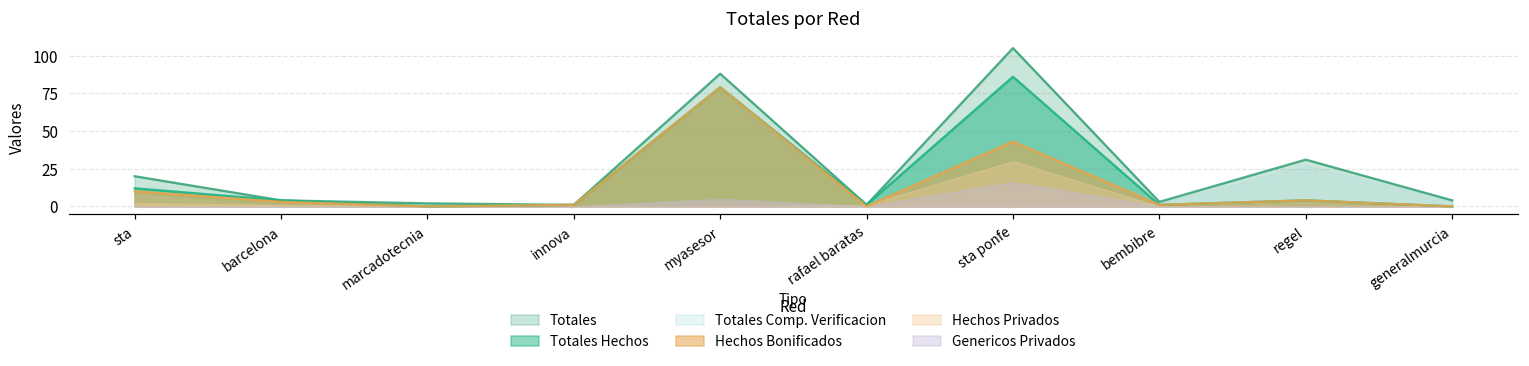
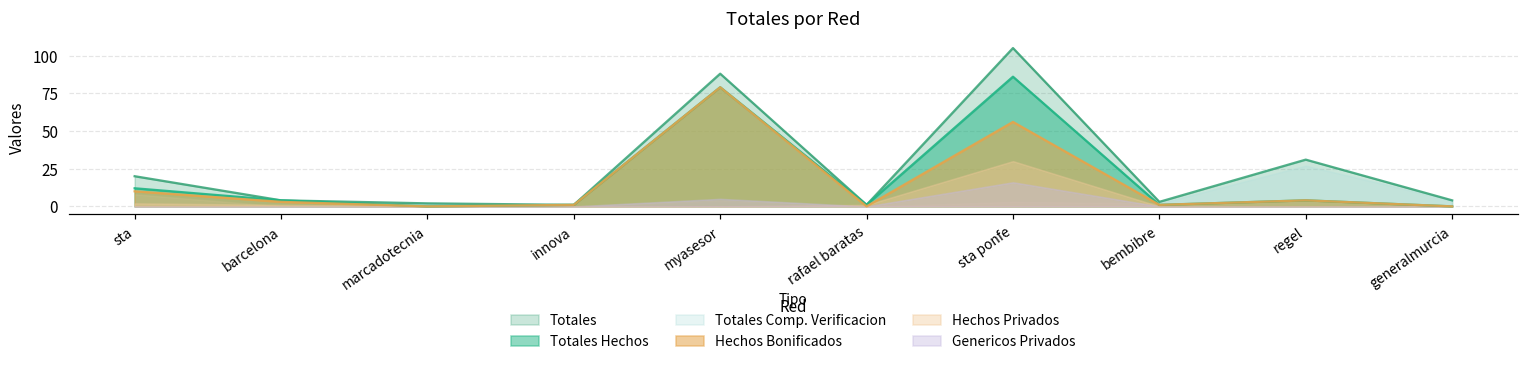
  {
    "Hechos Bonificados": {
      "sta": 10,
-     "sta ponfe": 43
+     "sta ponfe": 56
    }
  }
